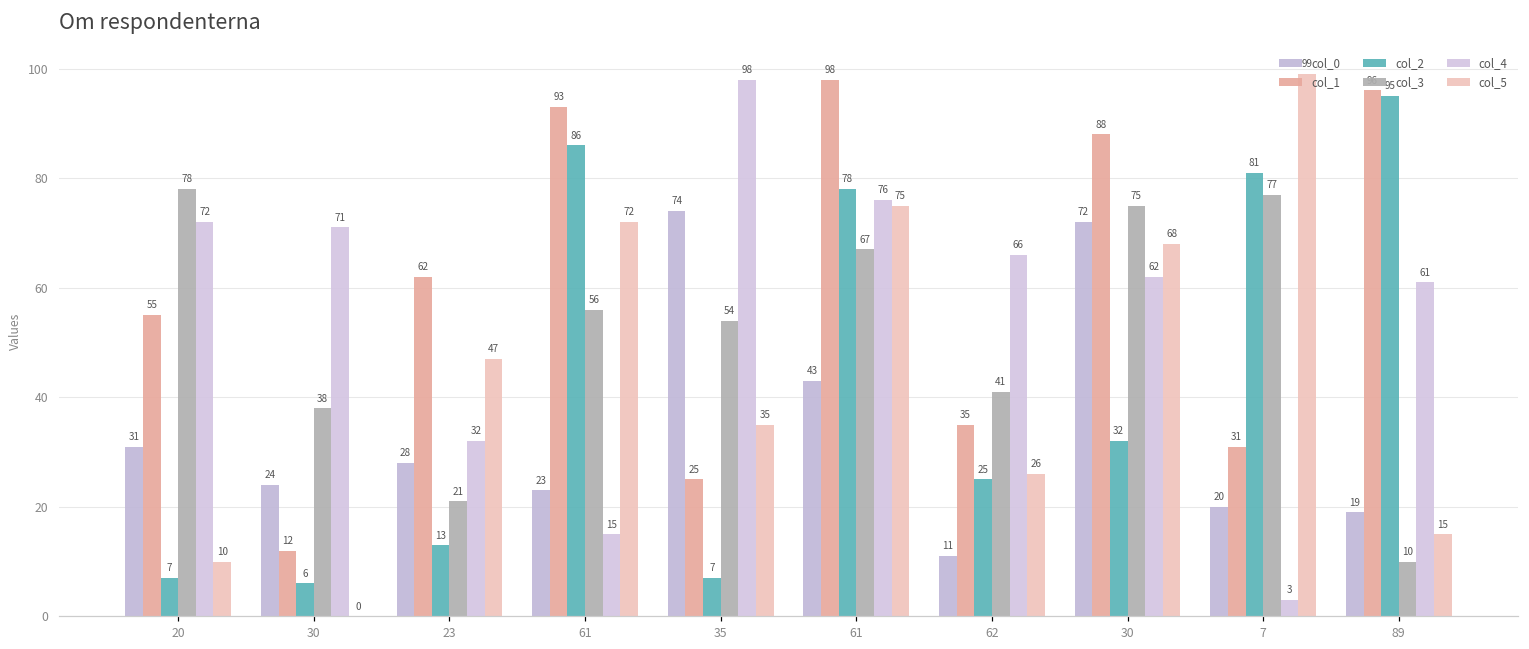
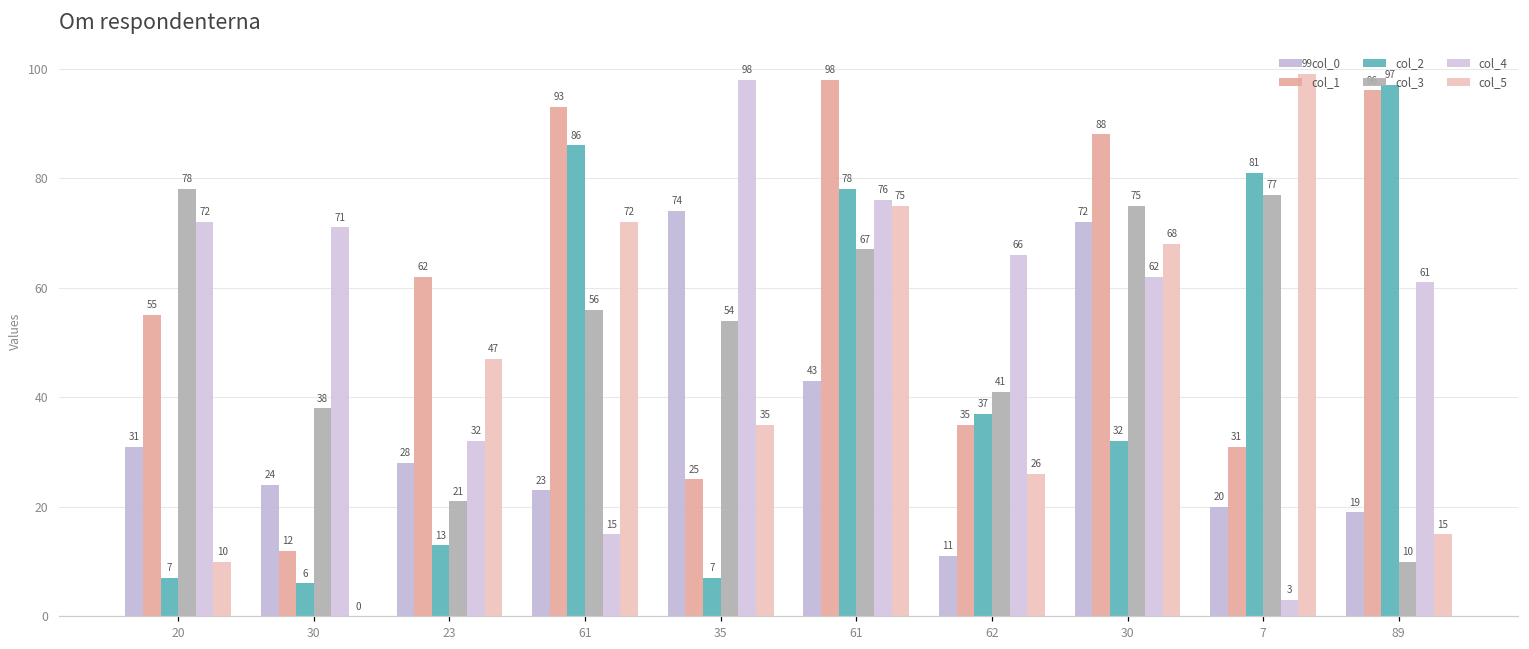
  {
    "col_2": {
      "20": 7,
      "23": 13,
      "35": 7,
-     "62": 25,
+     "62": 37,
      "7": 81,
-     "89": 95
+     "89": 97
    }
  }
